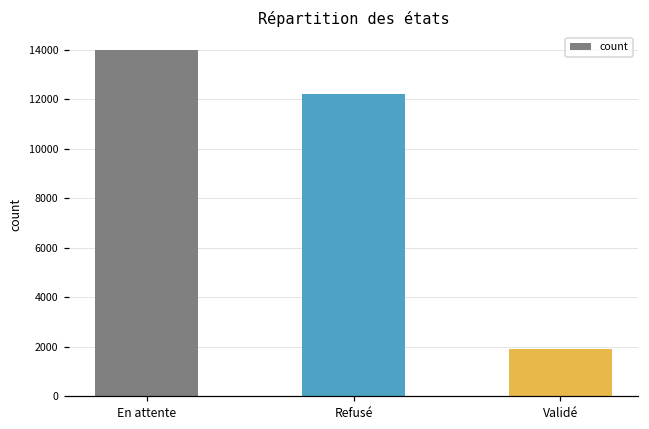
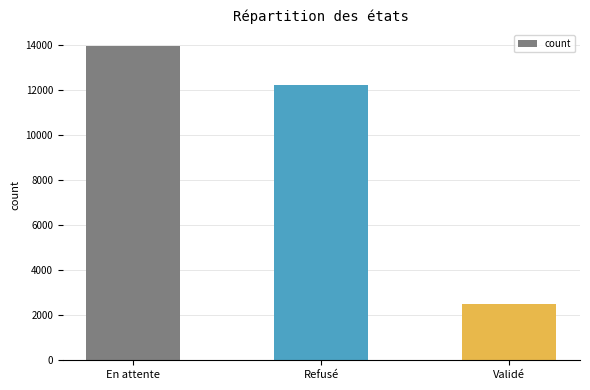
  {
    "En attente": 14000,
    "Refusé": 12200,
-   "Validé": 1900
+   "Validé": 2500
  }
